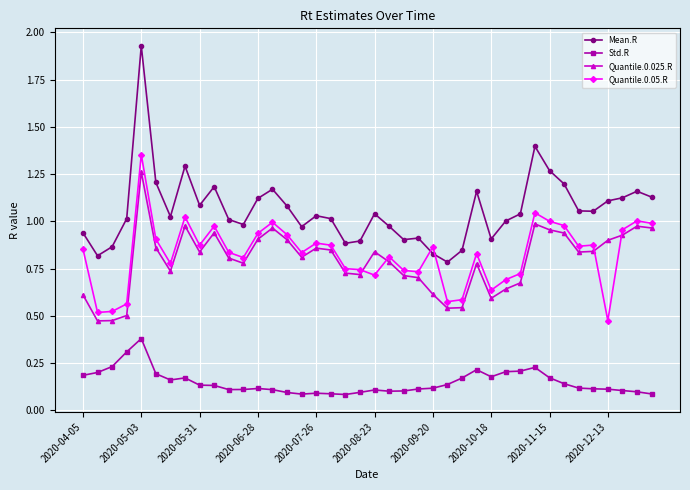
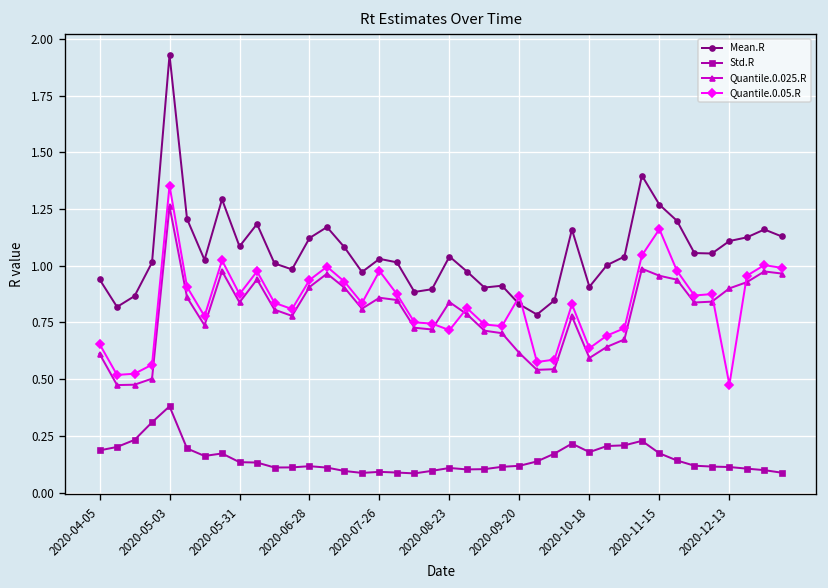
  {
    "Quantile.0.05.R": {
-     "2020-04-05": 0.85,
+     "2020-04-05": 0.65,
      "2020-05-03": 1.35,
      "2020-05-31": 0.87,
      "2020-06-28": 0.94,
-     "2020-07-26": 0.89,
+     "2020-07-26": 0.98,
      "2020-08-23": 0.72,
      "2020-09-20": 0.87,
      "2020-10-18": 0.64,
-     "2020-11-15": 1.00,
+     "2020-11-15": 1.16,
      "2020-12-13": 0.48
    }
  }
